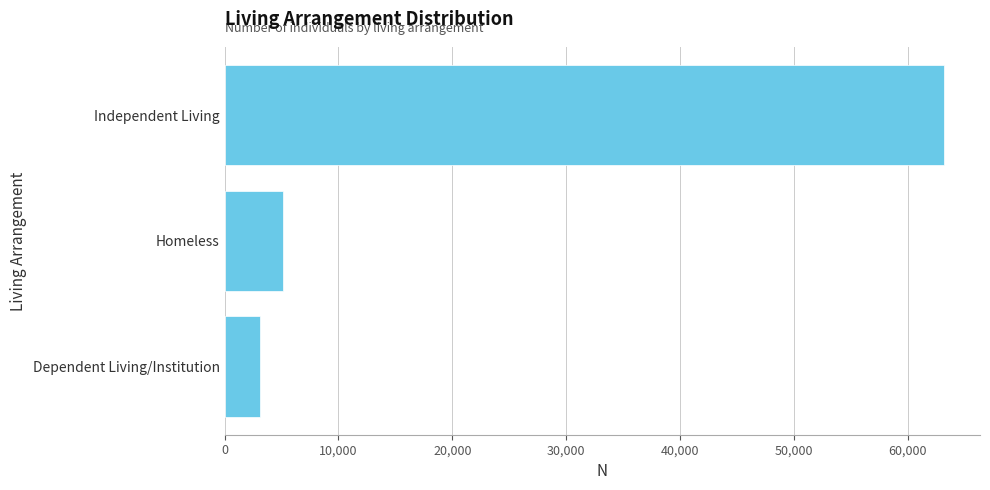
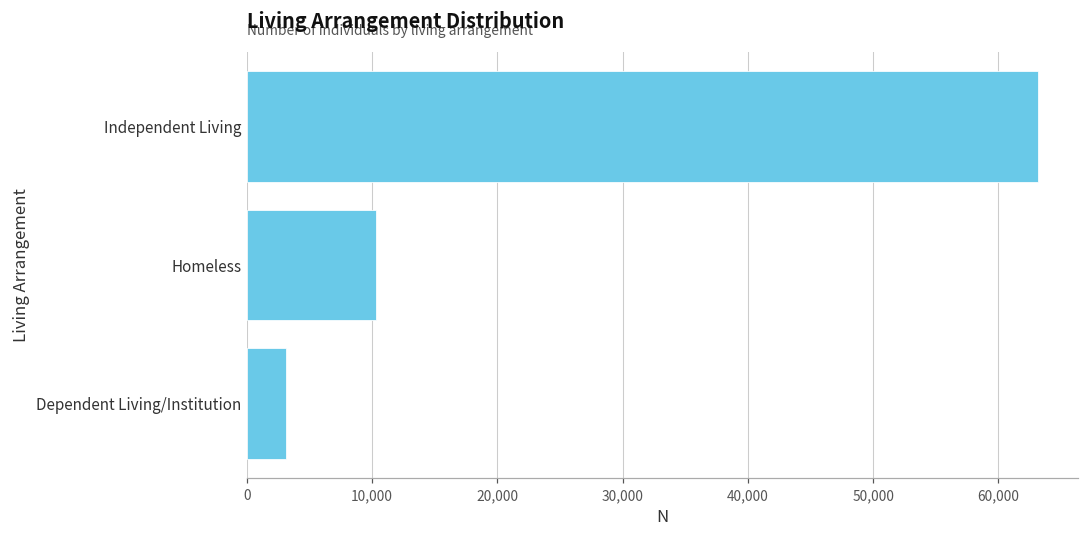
  {
    "Independent Living": "63,200",
-   "Homeless": "5,200",
+   "Homeless": "10,300",
    "Dependent Living/Institution": "3,100"
  }
